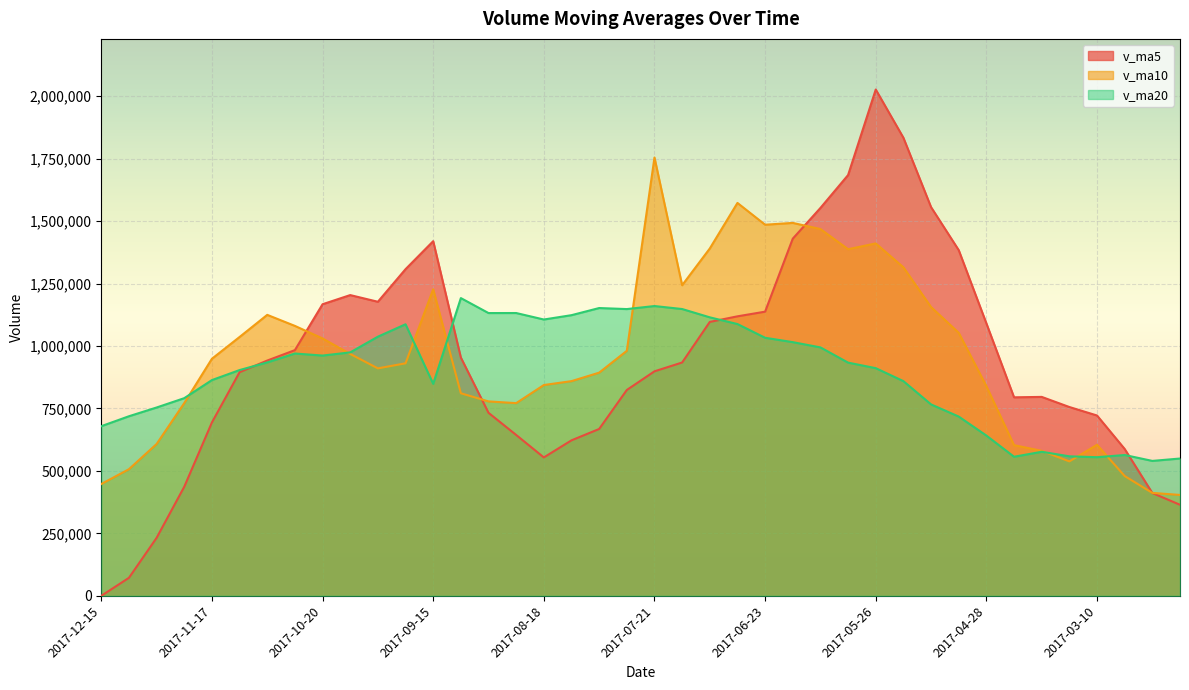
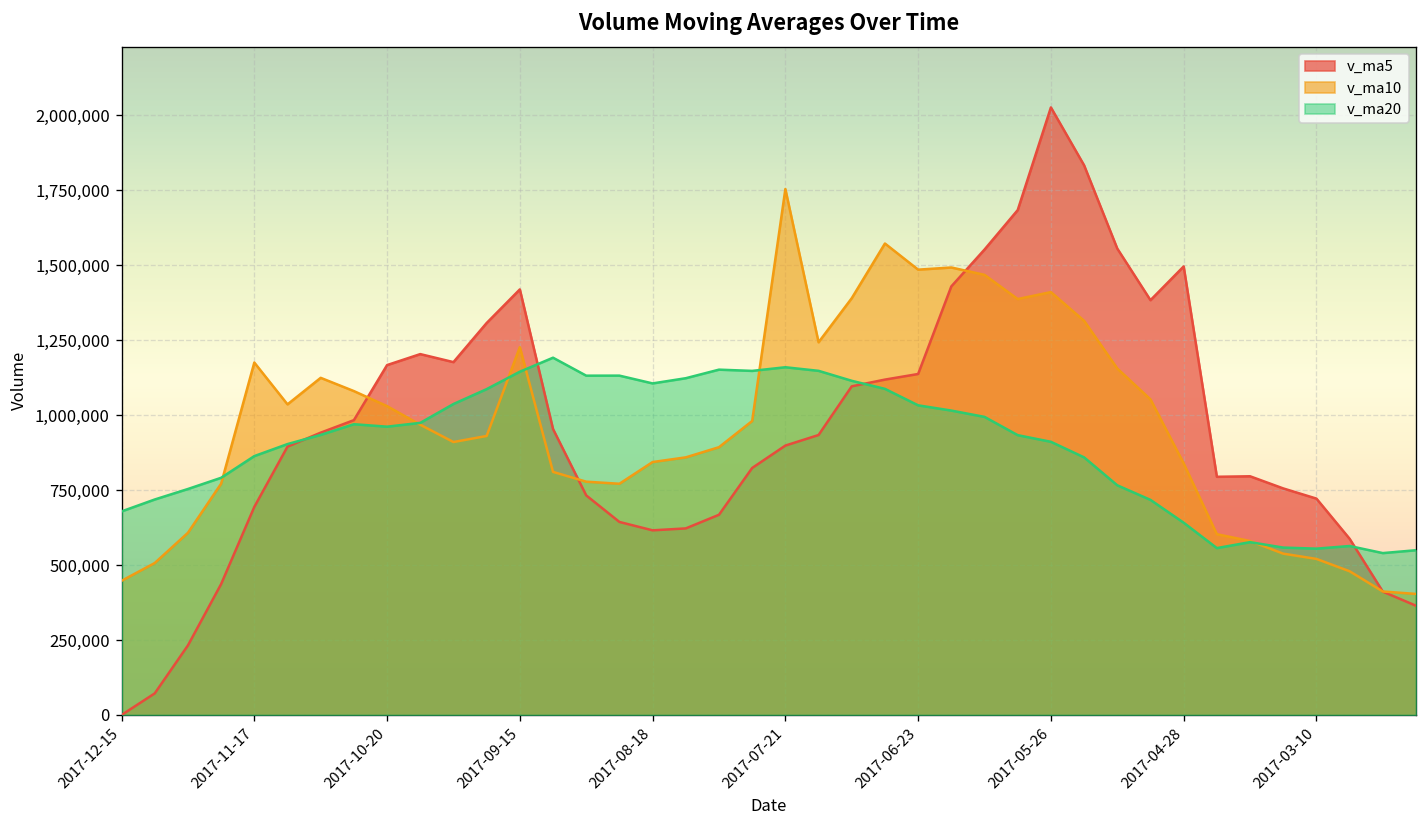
  {
    "v_ma5": {
      "2017-12-15": "0",
      "2017-11-17": "690,000",
      "2017-10-20": "1,170,000",
      "2017-09-15": "1,420,000",
-     "2017-08-18": "550,000",
+     "2017-08-18": "620,000",
      "2017-07-21": "900,000",
      "2017-06-23": "1,140,000",
      "2017-05-26": "2,030,000",
-     "2017-04-28": "1,090,000",
+     "2017-04-28": "1,500,000",
      "2017-03-10": "720,000"
    },
    "v_ma10": {
      "2017-12-15": "450,000",
-     "2017-11-17": "950,000",
+     "2017-11-17": "1,180,000",
      "2017-10-20": "1,030,000",
      "2017-09-15": "1,230,000",
      "2017-08-18": "840,000",
      "2017-07-21": "1,750,000",
      "2017-06-23": "1,490,000",
      "2017-05-26": "1,410,000",
      "2017-04-28": "840,000",
-     "2017-03-10": "600,000"
+     "2017-03-10": "520,000"
    },
    "v_ma20": {
      "2017-12-15": "680,000",
      "2017-11-17": "860,000",
      "2017-10-20": "960,000",
-     "2017-09-15": "850,000",
+     "2017-09-15": "1,150,000",
      "2017-08-18": "1,110,000",
      "2017-07-21": "1,160,000",
      "2017-06-23": "1,030,000",
      "2017-05-26": "910,000",
      "2017-04-28": "640,000",
      "2017-03-10": "550,000"
    }
  }
